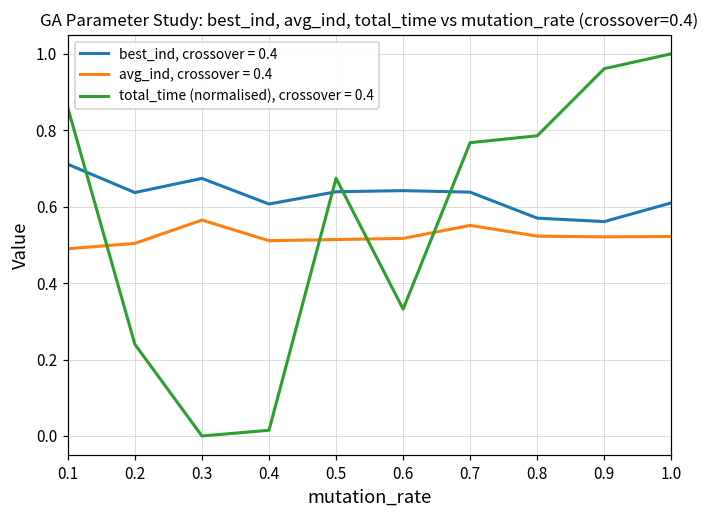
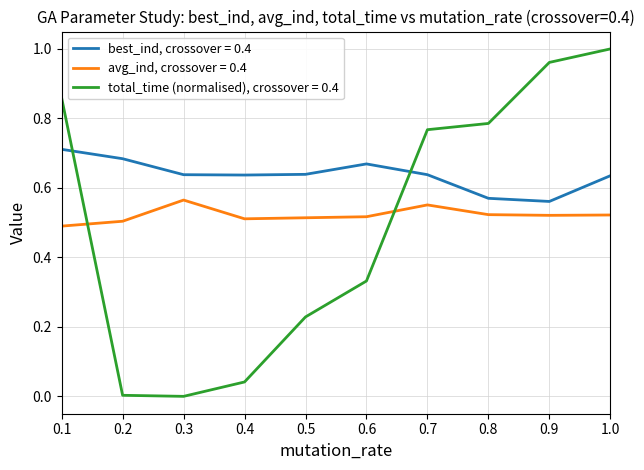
  {
    "best_ind, crossover = 0.4": {
      "0.1": 0.71,
-     "0.2": 0.64,
-     "0.3": 0.67,
-     "0.4": 0.61,
+     "0.2": 0.68,
+     "0.3": 0.64,
+     "0.4": 0.64,
      "0.5": 0.64,
-     "0.6": 0.64,
+     "0.6": 0.67,
      "0.7": 0.64,
      "0.8": 0.57,
      "0.9": 0.56,
-     "1.0": 0.61
+     "1.0": 0.64
    },
    "avg_ind, crossover = 0.4": {
      "0.1": 0.49,
      "0.2": 0.50,
      "0.3": 0.57,
      "0.4": 0.51,
      "0.5": 0.51,
      "0.6": 0.52,
      "0.7": 0.55,
      "0.8": 0.52,
      "0.9": 0.52,
      "1.0": 0.52
    },
    "total_time (normalised), crossover = 0.4": {
      "0.1": 0.86,
-     "0.2": 0.24,
+     "0.2": 0.00,
      "0.3": 0.00,
-     "0.4": 0.01,
-     "0.5": 0.67,
+     "0.4": 0.04,
+     "0.5": 0.23,
      "0.6": 0.33,
      "0.7": 0.77,
      "0.8": 0.79,
      "0.9": 0.96,
      "1.0": 1.00
    }
  }
